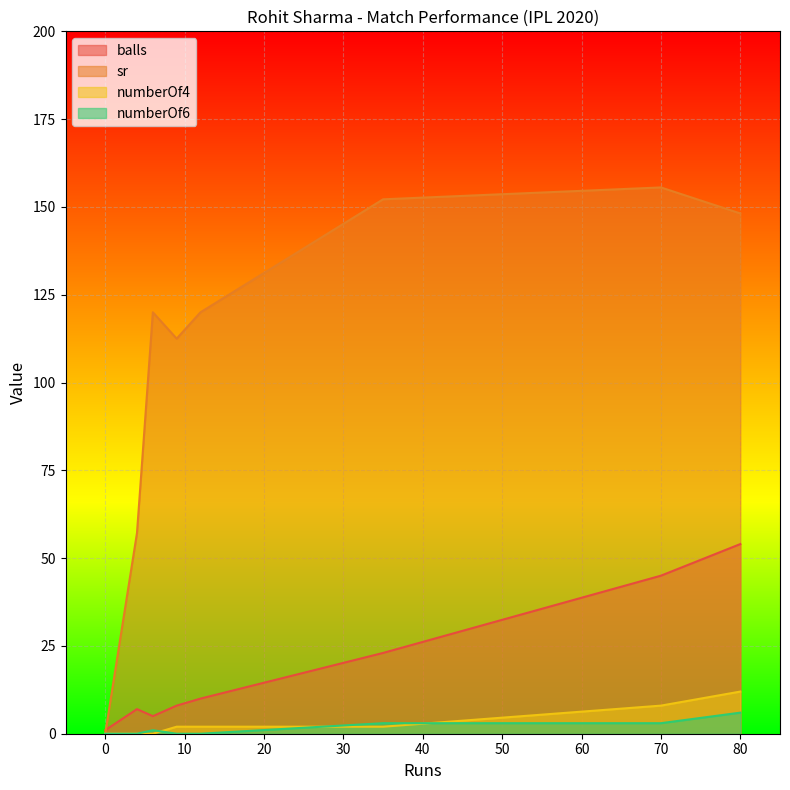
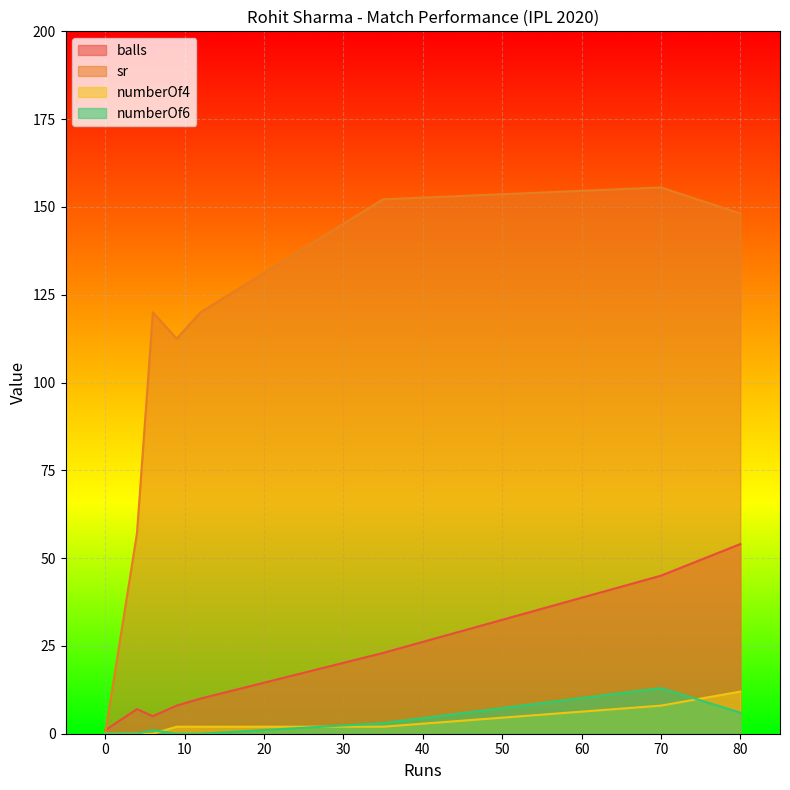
  {
    "numberOf4": {
      "70": 8,
      "80": 12
    },
    "numberOf6": {
-     "70": 3,
+     "70": 13,
      "80": 6
    }
  }
